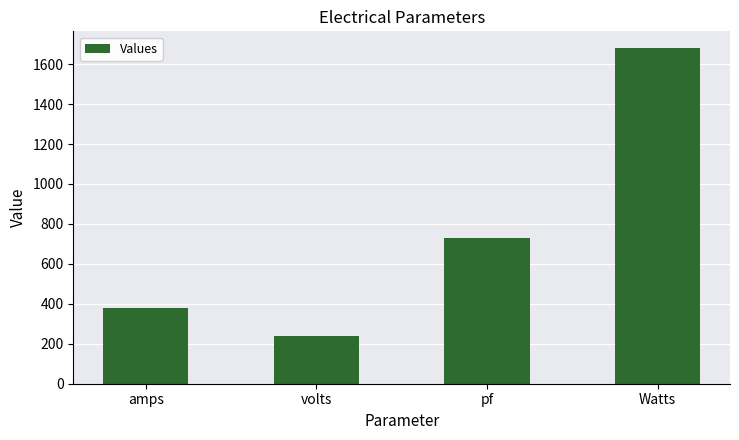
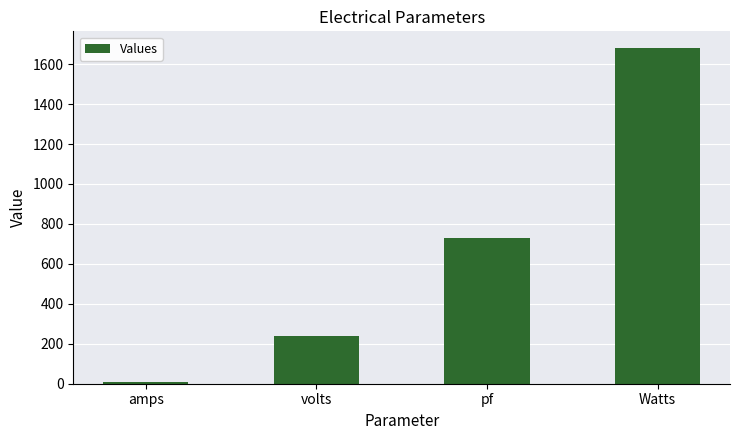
  {
-   "amps": 380,
+   "amps": 10,
    "volts": 240,
    "pf": 730,
    "Watts": 1680
  }
